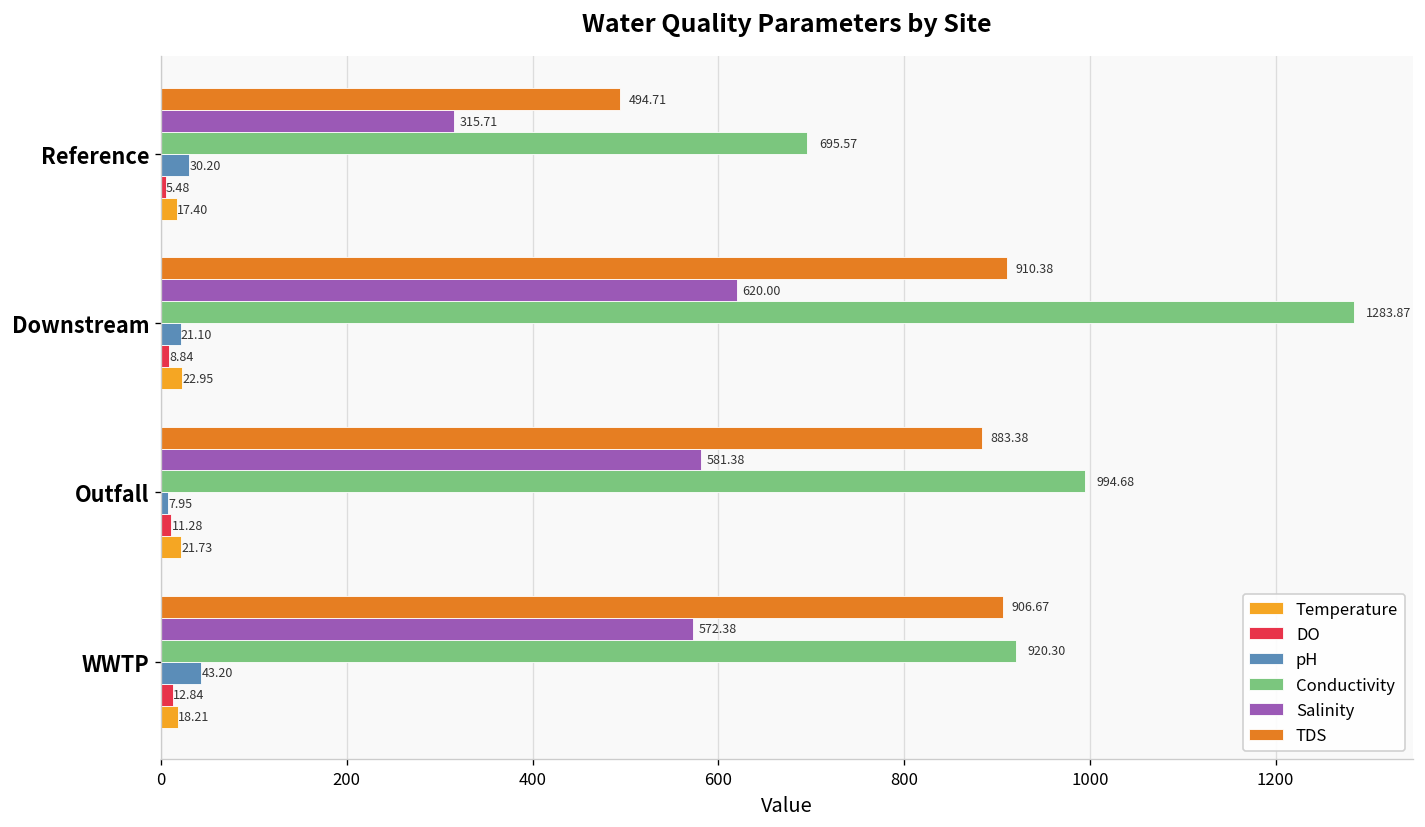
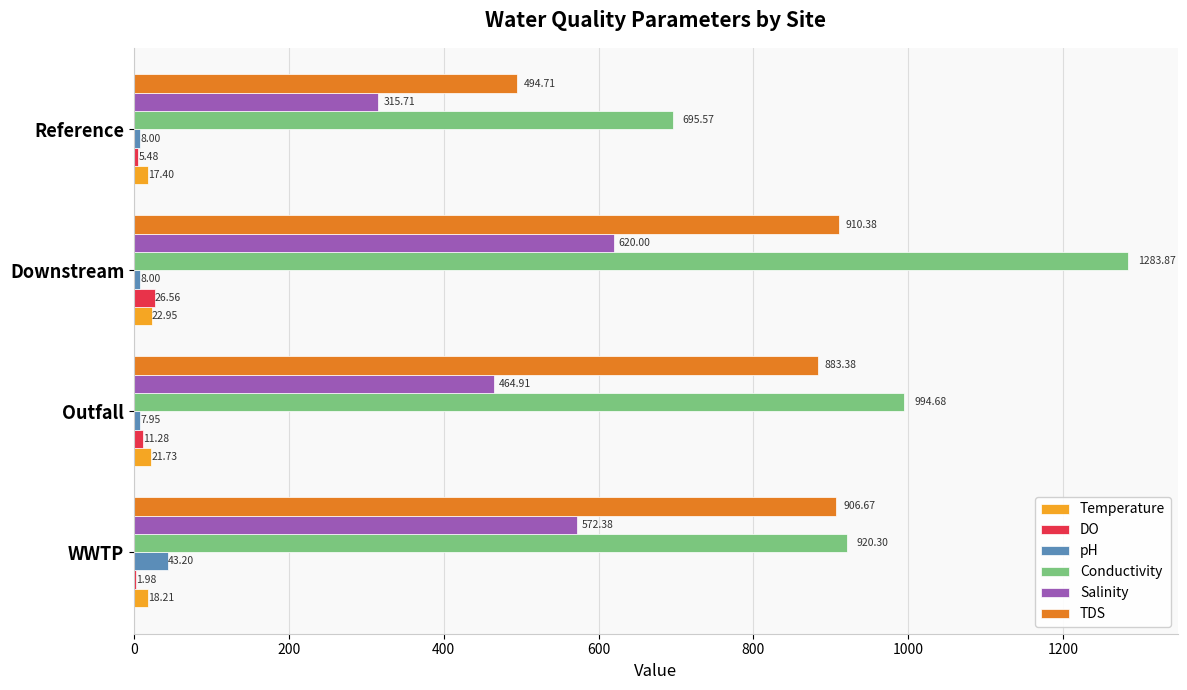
  {
    "DO": {
      "Reference": 5.48,
-     "Downstream": 8.84,
+     "Downstream": 26.56,
      "Outfall": 11.28,
-     "WWTP": 12.84
+     "WWTP": 1.98
    },
    "pH": {
-     "Reference": 30.20,
-     "Downstream": 21.10,
+     "Reference": 8.00,
+     "Downstream": 8.00,
      "Outfall": 7.95,
      "WWTP": 43.20
    },
    "Conductivity": {
      "Reference": 695.57,
      "Downstream": 1283.87,
      "Outfall": 994.68,
      "WWTP": 920.30
    },
    "Salinity": {
      "Reference": 315.71,
      "Downstream": 620.00,
-     "Outfall": 581.38,
+     "Outfall": 464.91,
      "WWTP": 572.38
    }
  }
